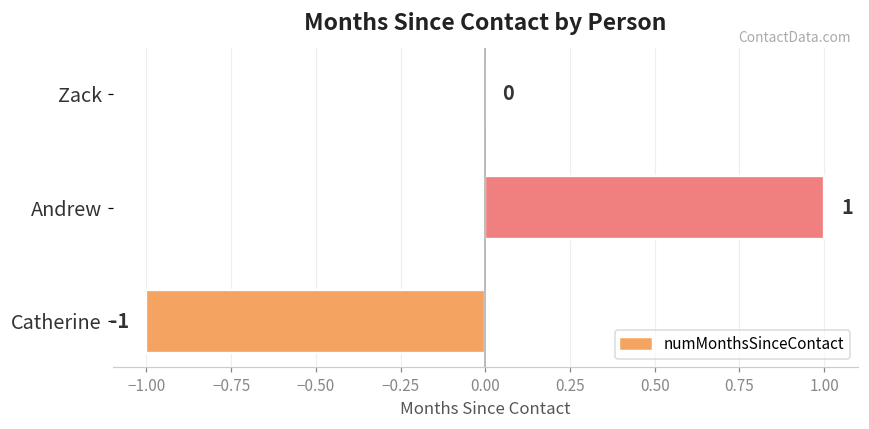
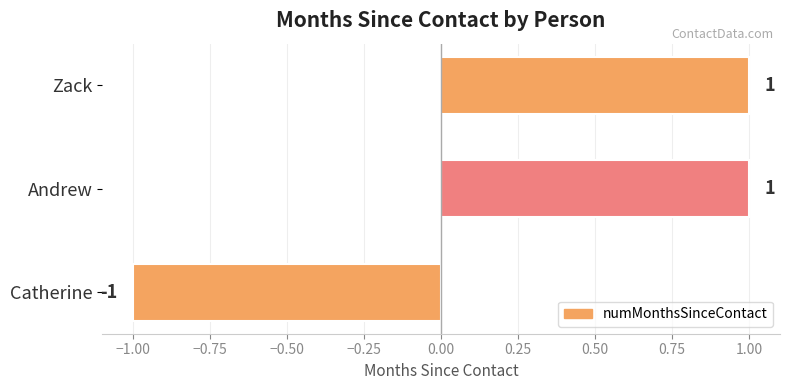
  {
-   "Zack": 0,
+   "Zack": 1,
    "Andrew": 1,
    "Catherine": -1
  }
